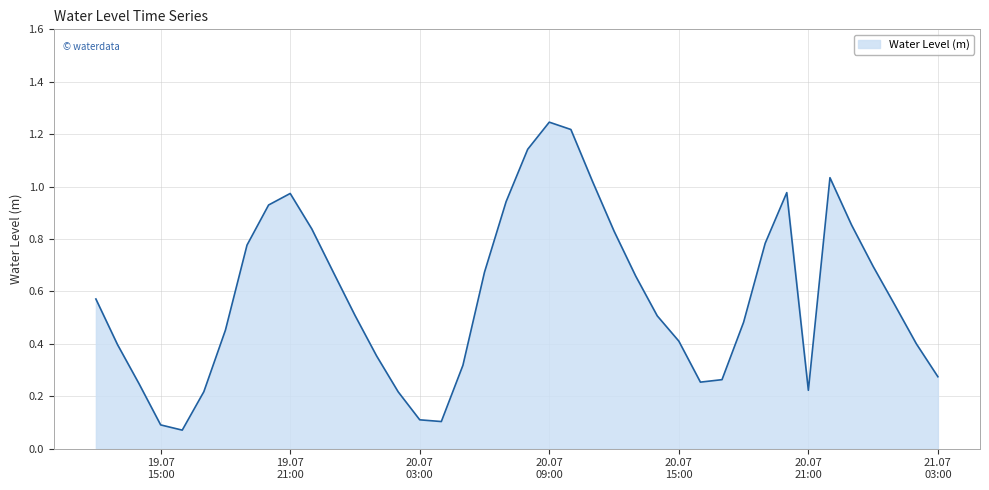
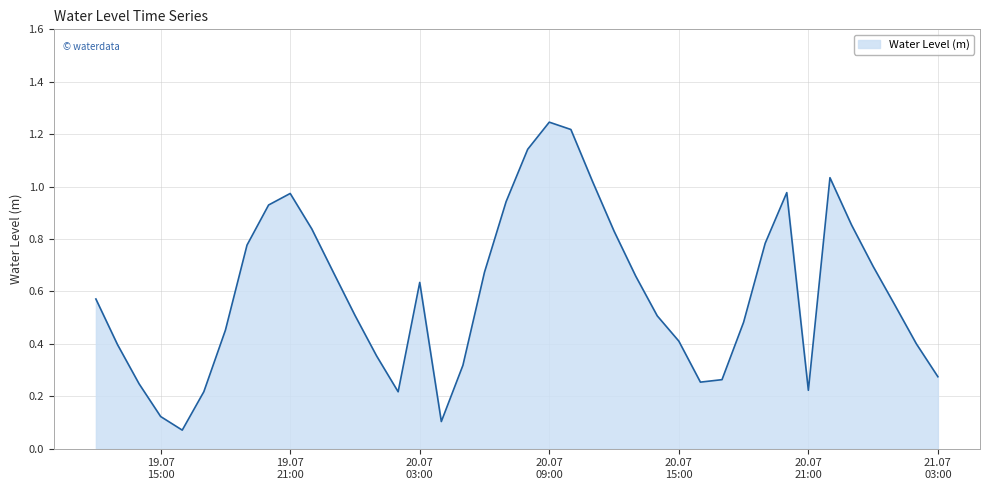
  {
-   "19.07 15:00": 0.09,
+   "19.07 15:00": 0.12,
    "19.07 21:00": 0.97,
-   "20.07 03:00": 0.11,
+   "20.07 03:00": 0.63,
    "20.07 09:00": 1.25,
    "20.07 15:00": 0.41,
    "20.07 21:00": 0.22,
    "21.07 03:00": 0.27
  }
